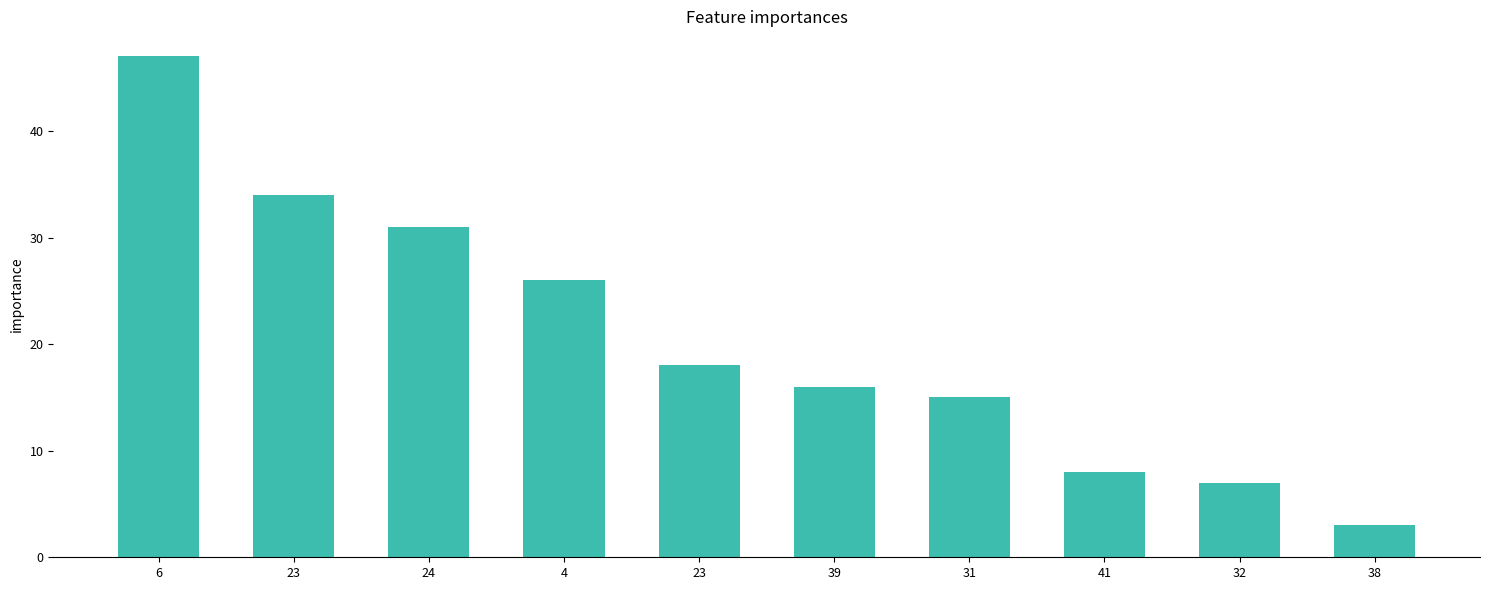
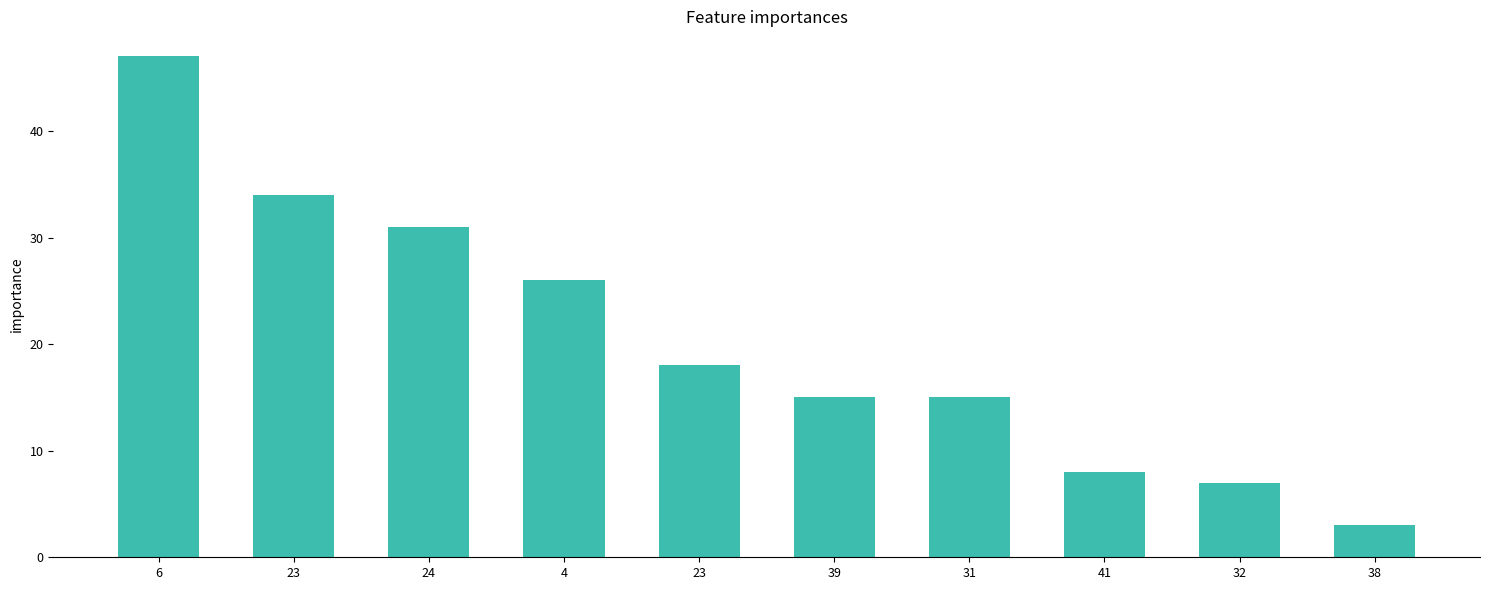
  {
    "6": 47,
    "24": 31,
    "4": 26,
-   "39": 16,
+   "39": 15,
    "31": 15,
    "41": 8,
    "32": 7,
    "38": 3
  }
